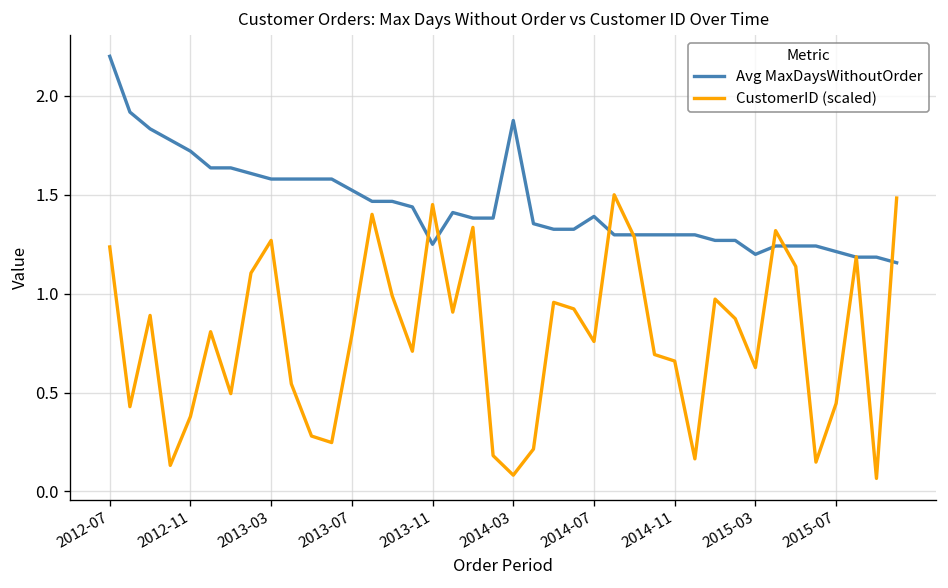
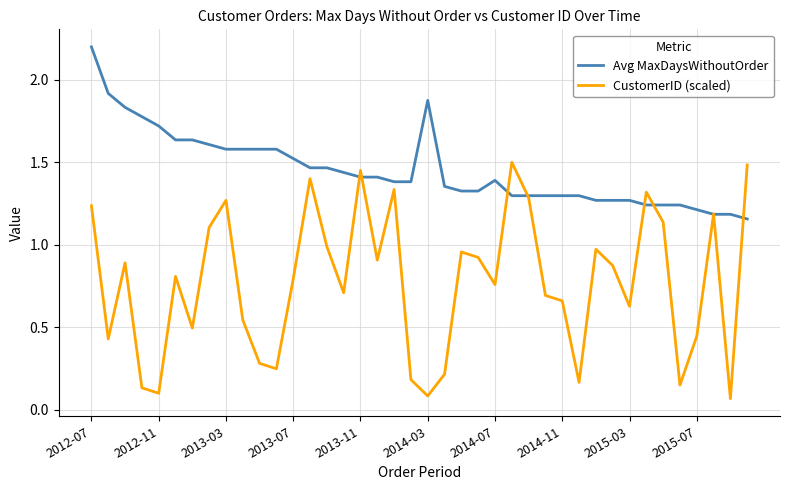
  {
    "Avg MaxDaysWithoutOrder": {
      "2012-07": 2.20,
      "2012-11": 1.72,
      "2013-03": 1.58,
      "2013-07": 1.52,
-     "2013-11": 1.25,
+     "2013-11": 1.41,
      "2014-03": 1.88,
      "2014-07": 1.39,
      "2014-11": 1.30,
-     "2015-03": 1.20,
+     "2015-03": 1.27,
      "2015-07": 1.21
    },
    "CustomerID (scaled)": {
      "2012-07": 1.24,
-     "2012-11": 0.38,
+     "2012-11": 0.10,
      "2013-03": 1.27,
      "2013-07": 0.79,
      "2013-11": 1.45,
      "2014-03": 0.08,
      "2014-07": 0.76,
      "2014-11": 0.66,
      "2015-03": 0.63,
      "2015-07": 0.45
    }
  }
